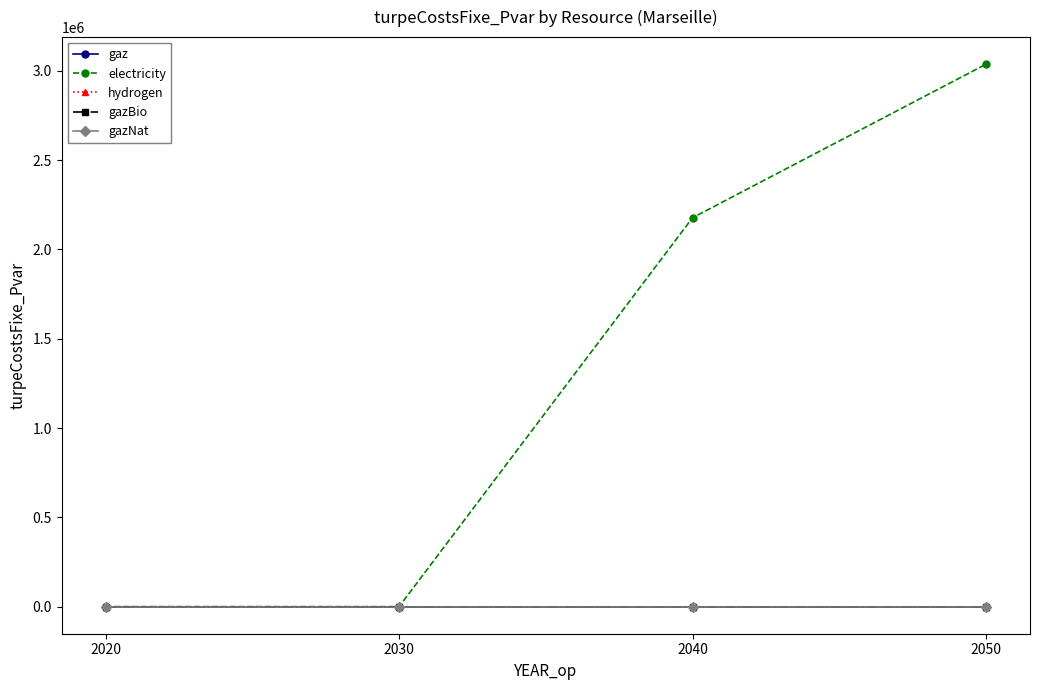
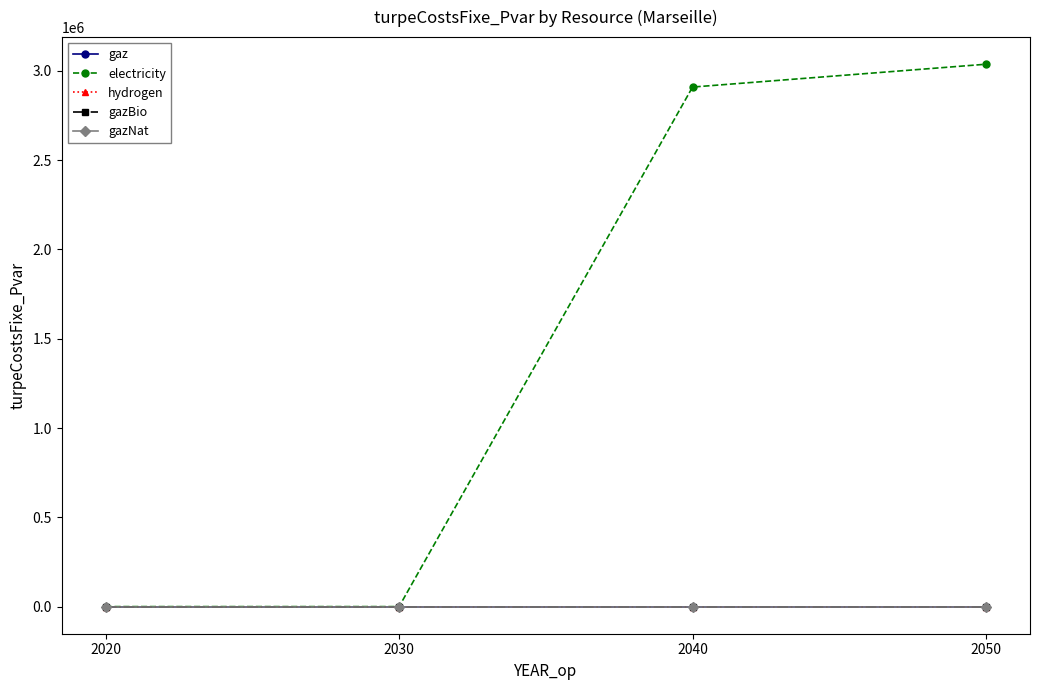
  {
    "gazNat": {
      "2040": 0,
      "2050": 0
    },
    "electricity": {
-     "2040": 2180000,
+     "2040": 2910000,
      "2050": 3040000
    }
  }
